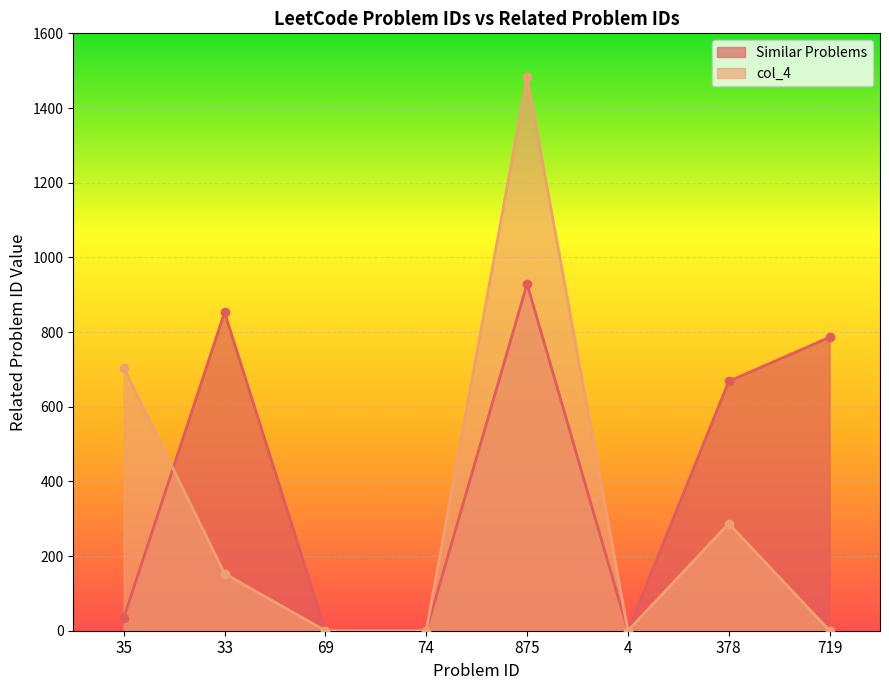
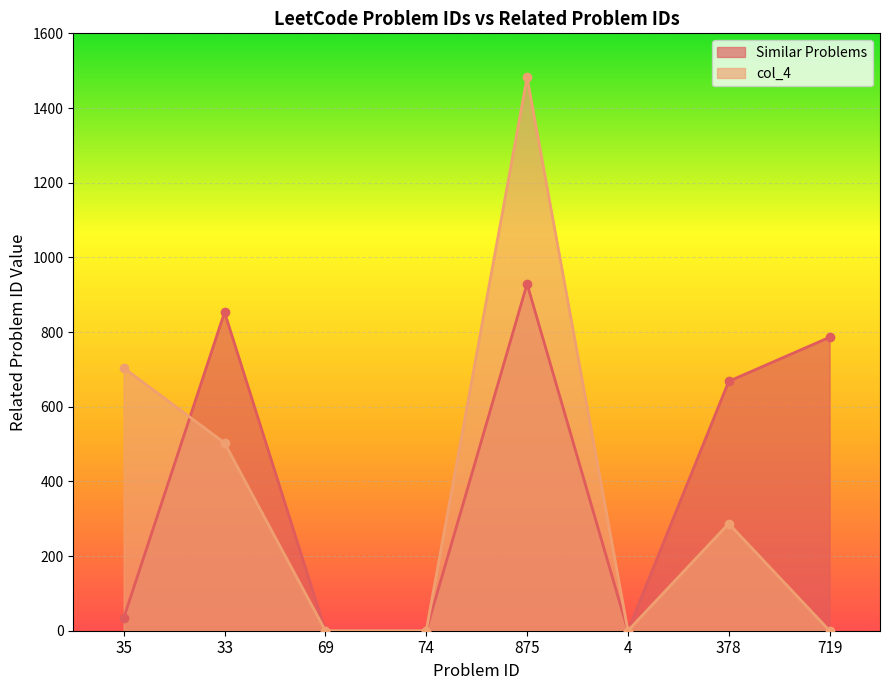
  {
    "Similar Problems": {
      "35": 30,
      "33": 850,
      "875": 930,
      "378": 670,
      "719": 790
    },
    "col_4": {
      "35": 700,
-     "33": 150,
+     "33": 500,
      "875": 1480,
      "378": 290,
      "719": 0
    }
  }
